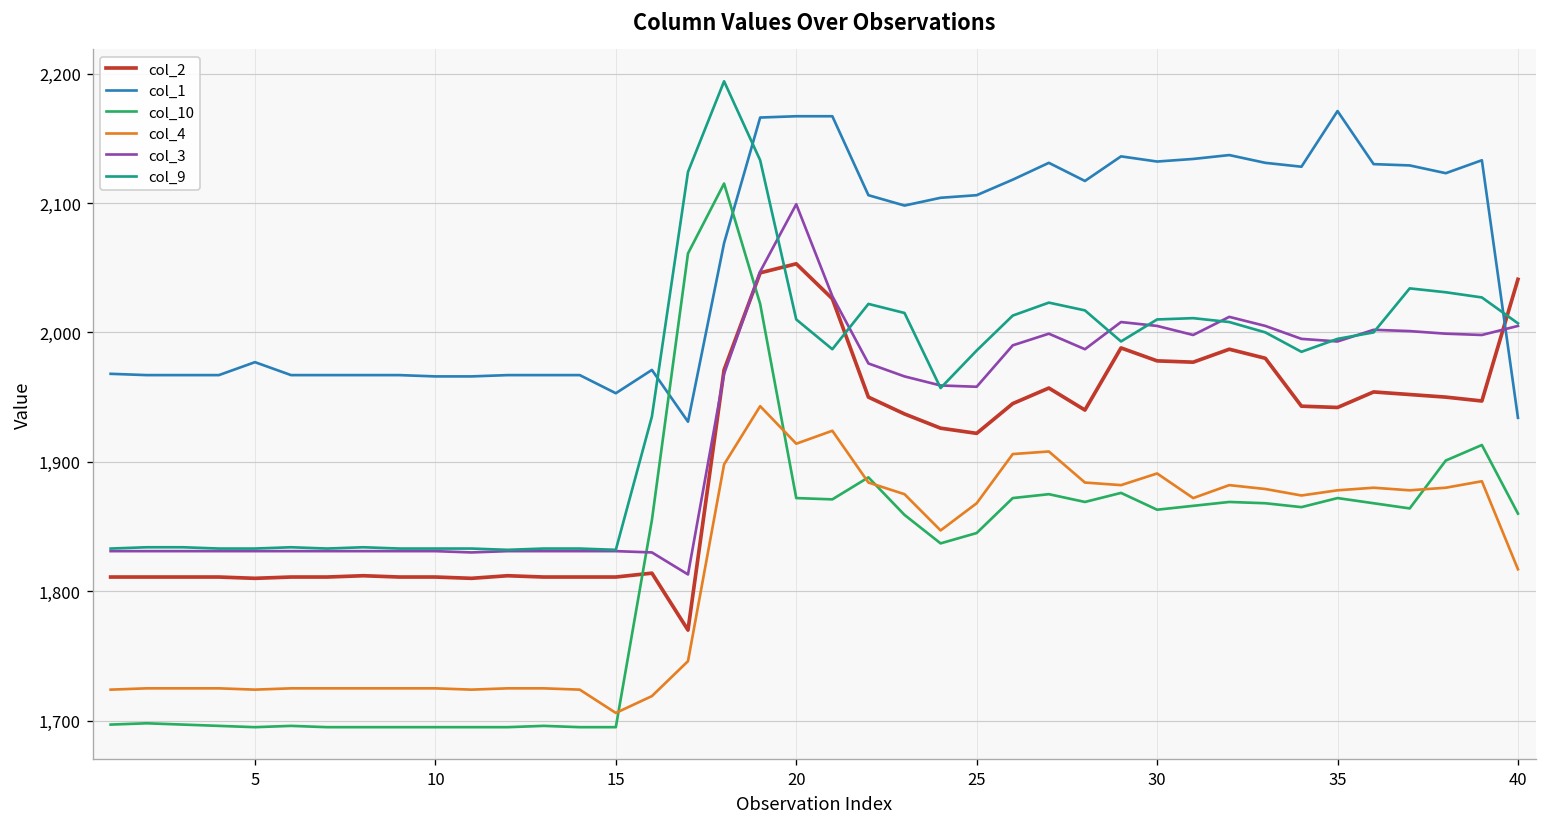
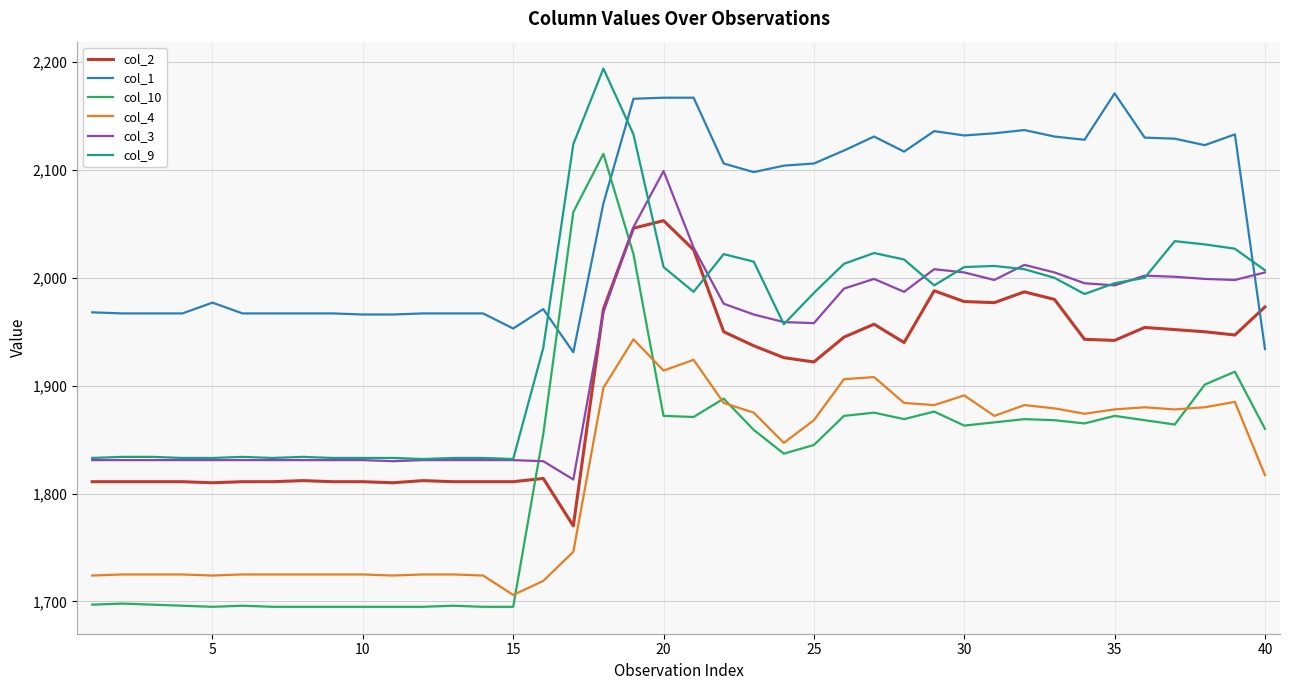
  {
    "col_2": {
      "5": "1,810",
      "10": "1,811",
      "15": "1,811",
      "20": "2,053",
      "25": "1,922",
      "30": "1,978",
      "35": "1,942",
-     "40": "2,041"
+     "40": "1,973"
    },
    "col_1": {
      "5": "1,977",
      "10": "1,966",
      "15": "1,953",
      "20": "2,167",
      "25": "2,106",
      "30": "2,132",
      "35": "2,171",
      "40": "1,934"
    },
    "col_4": {
      "5": "1,724",
      "10": "1,725",
      "15": "1,706",
      "20": "1,914",
      "25": "1,868",
      "30": "1,891",
      "35": "1,878",
      "40": "1,817"
    },
    "col_3": {
      "20": "2,099",
      "25": "1,958",
      "30": "2,005"
    }
  }
